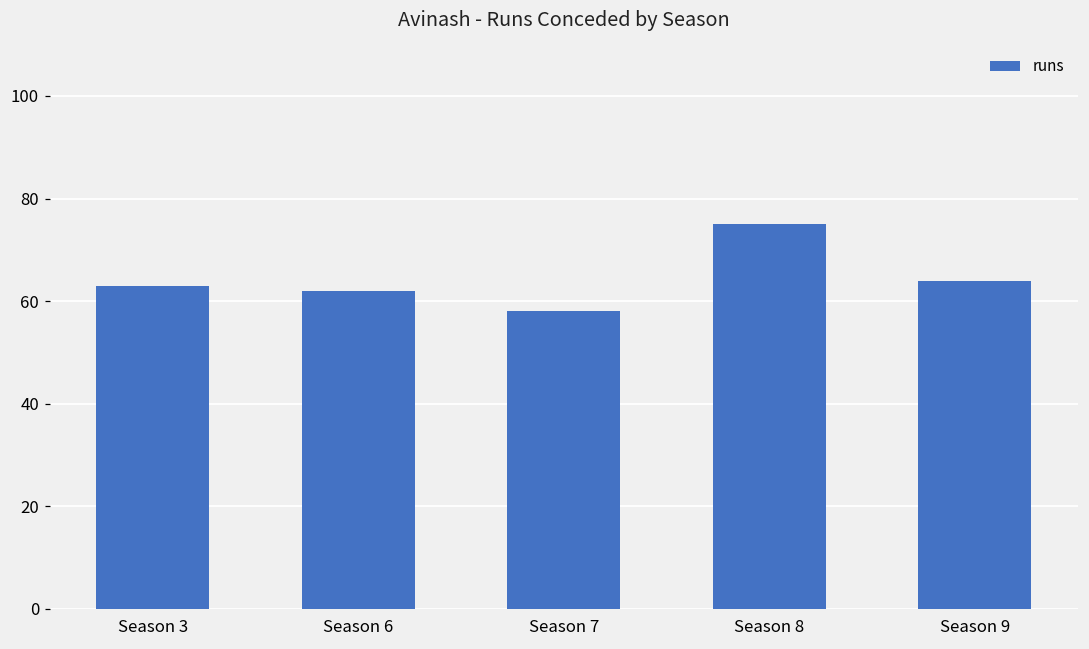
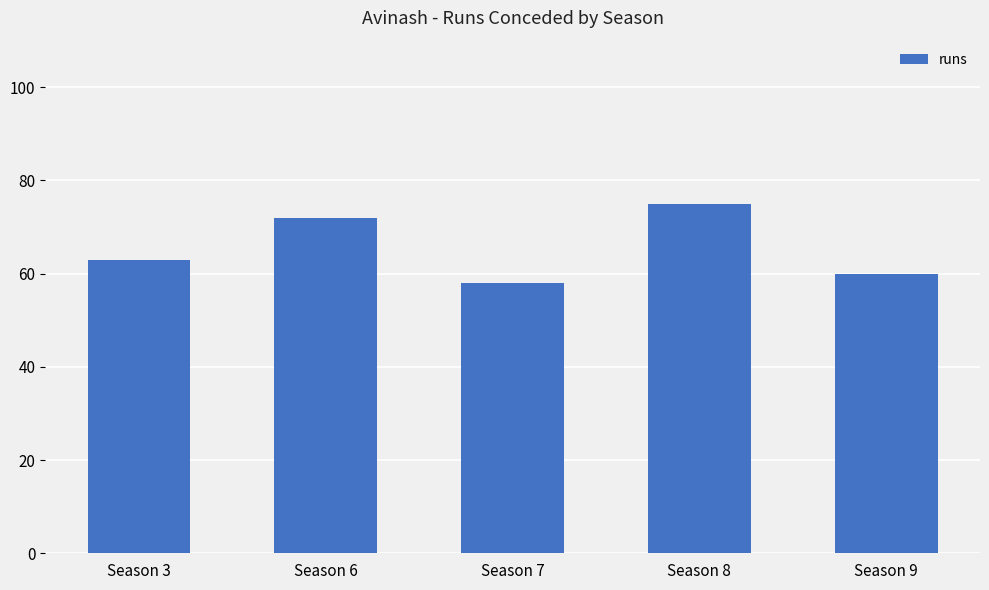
  {
    "Season 3": 63,
-   "Season 6": 62,
+   "Season 6": 72,
    "Season 7": 58,
    "Season 8": 75,
-   "Season 9": 64
+   "Season 9": 60
  }
